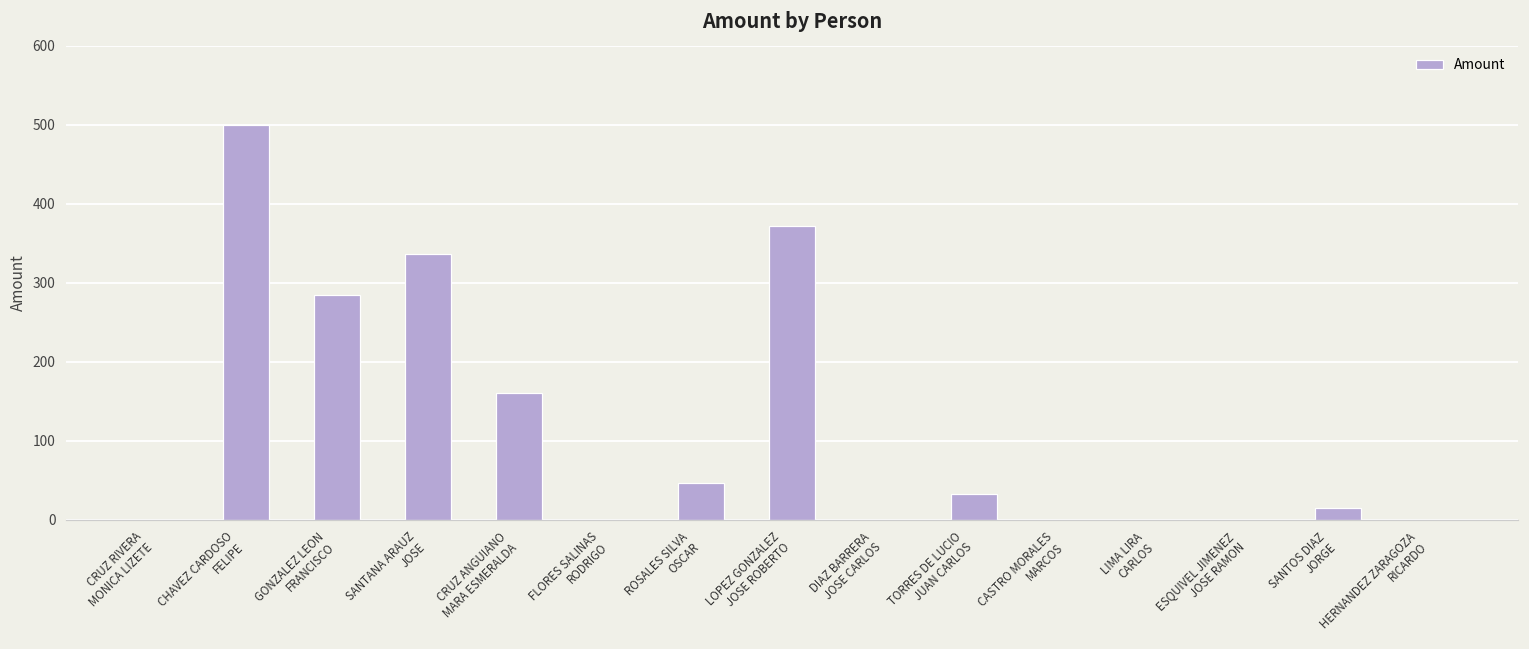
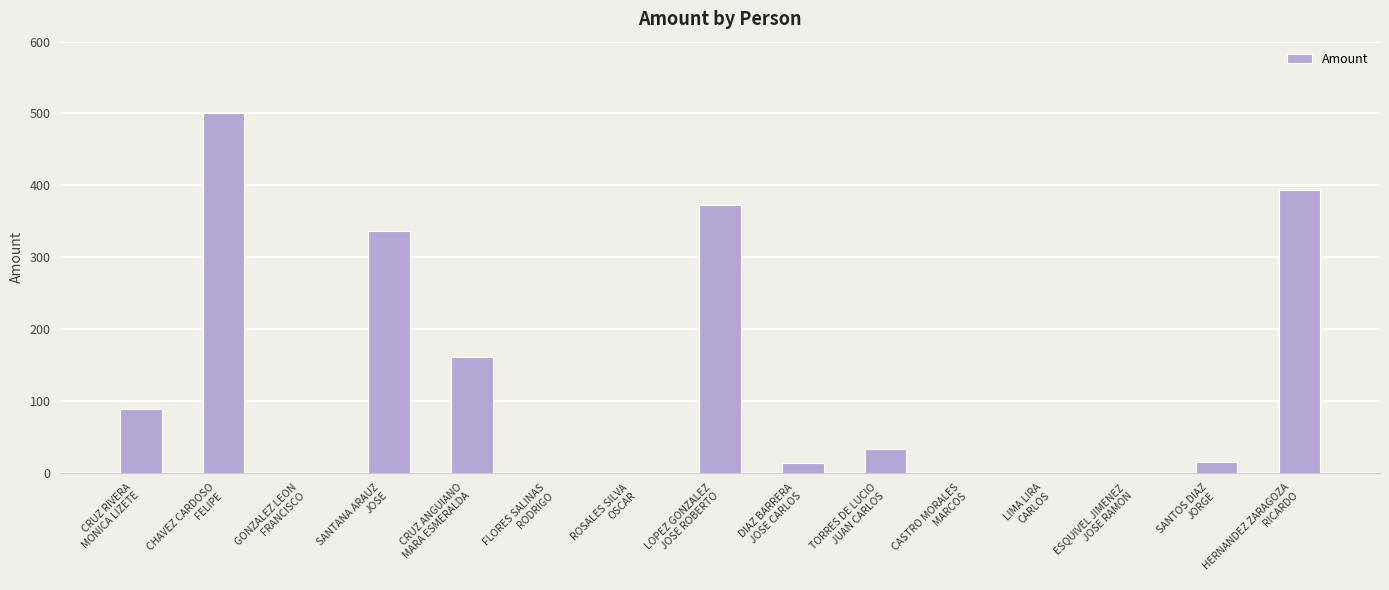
  {
-   "CRUZ RIVERA MONICA LIZETE": 0,
+   "CRUZ RIVERA MONICA LIZETE": 90,
    "CHAVEZ CARDOSO FELIPE": 500,
-   "GONZALEZ LEON FRANCISCO": 290,
+   "GONZALEZ LEON FRANCISCO": 0,
    "SANTANA ARAUZ JOSE": 340,
    "CRUZ ANGUIANO MARA ESMERALDA": 160,
    "FLORES SALINAS RODRIGO": 0,
-   "ROSALES SILVA OSCAR": 50,
+   "ROSALES SILVA OSCAR": 0,
    "LOPEZ GONZALEZ JOSE ROBERTO": 370,
-   "DIAZ BARRERA JOSE CARLOS": 0,
+   "DIAZ BARRERA JOSE CARLOS": 10,
    "TORRES DE LUCIO JUAN CARLOS": 30,
    "CASTRO MORALES MARCOS": 0,
    "LIMA LIRA CARLOS": 0,
    "ESQUIVEL JIMENEZ JOSE RAMON": 0,
    "SANTOS DIAZ JORGE": 20,
-   "HERNANDEZ ZARAGOZA RICARDO": 0
+   "HERNANDEZ ZARAGOZA RICARDO": 390
  }
